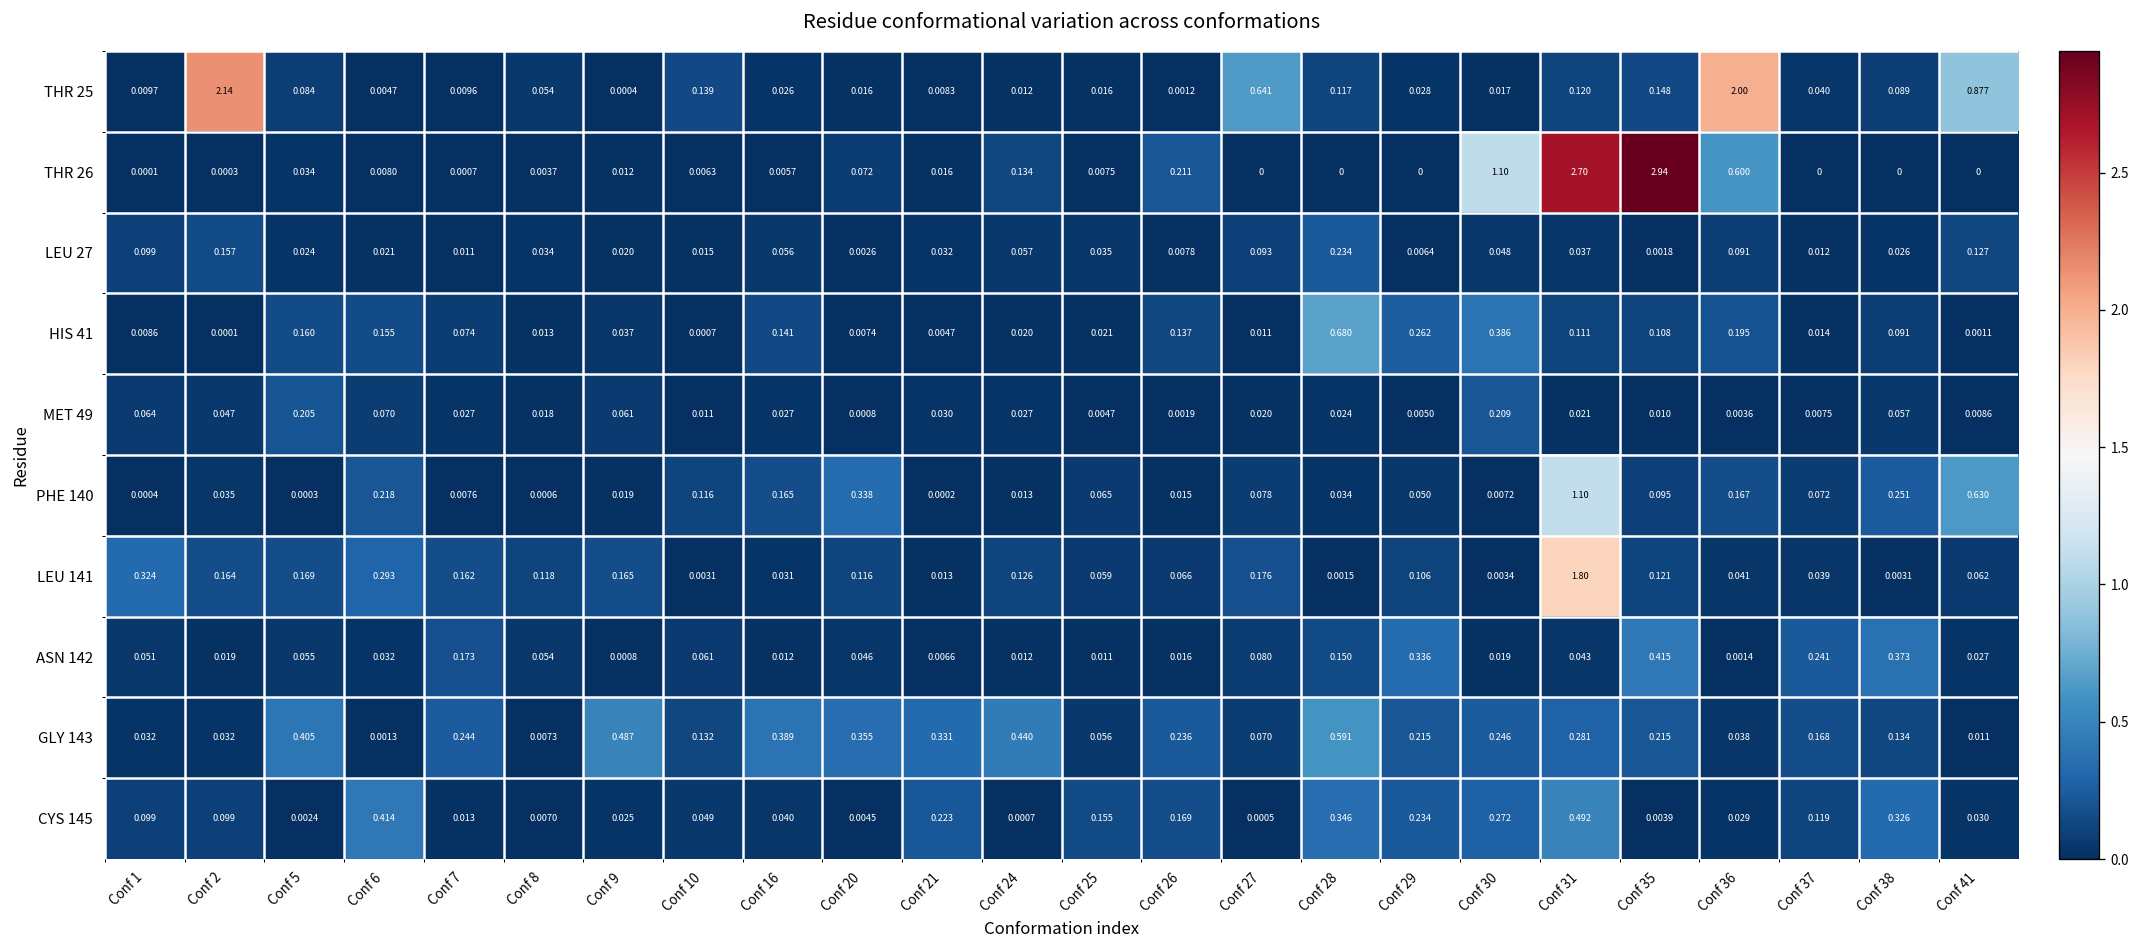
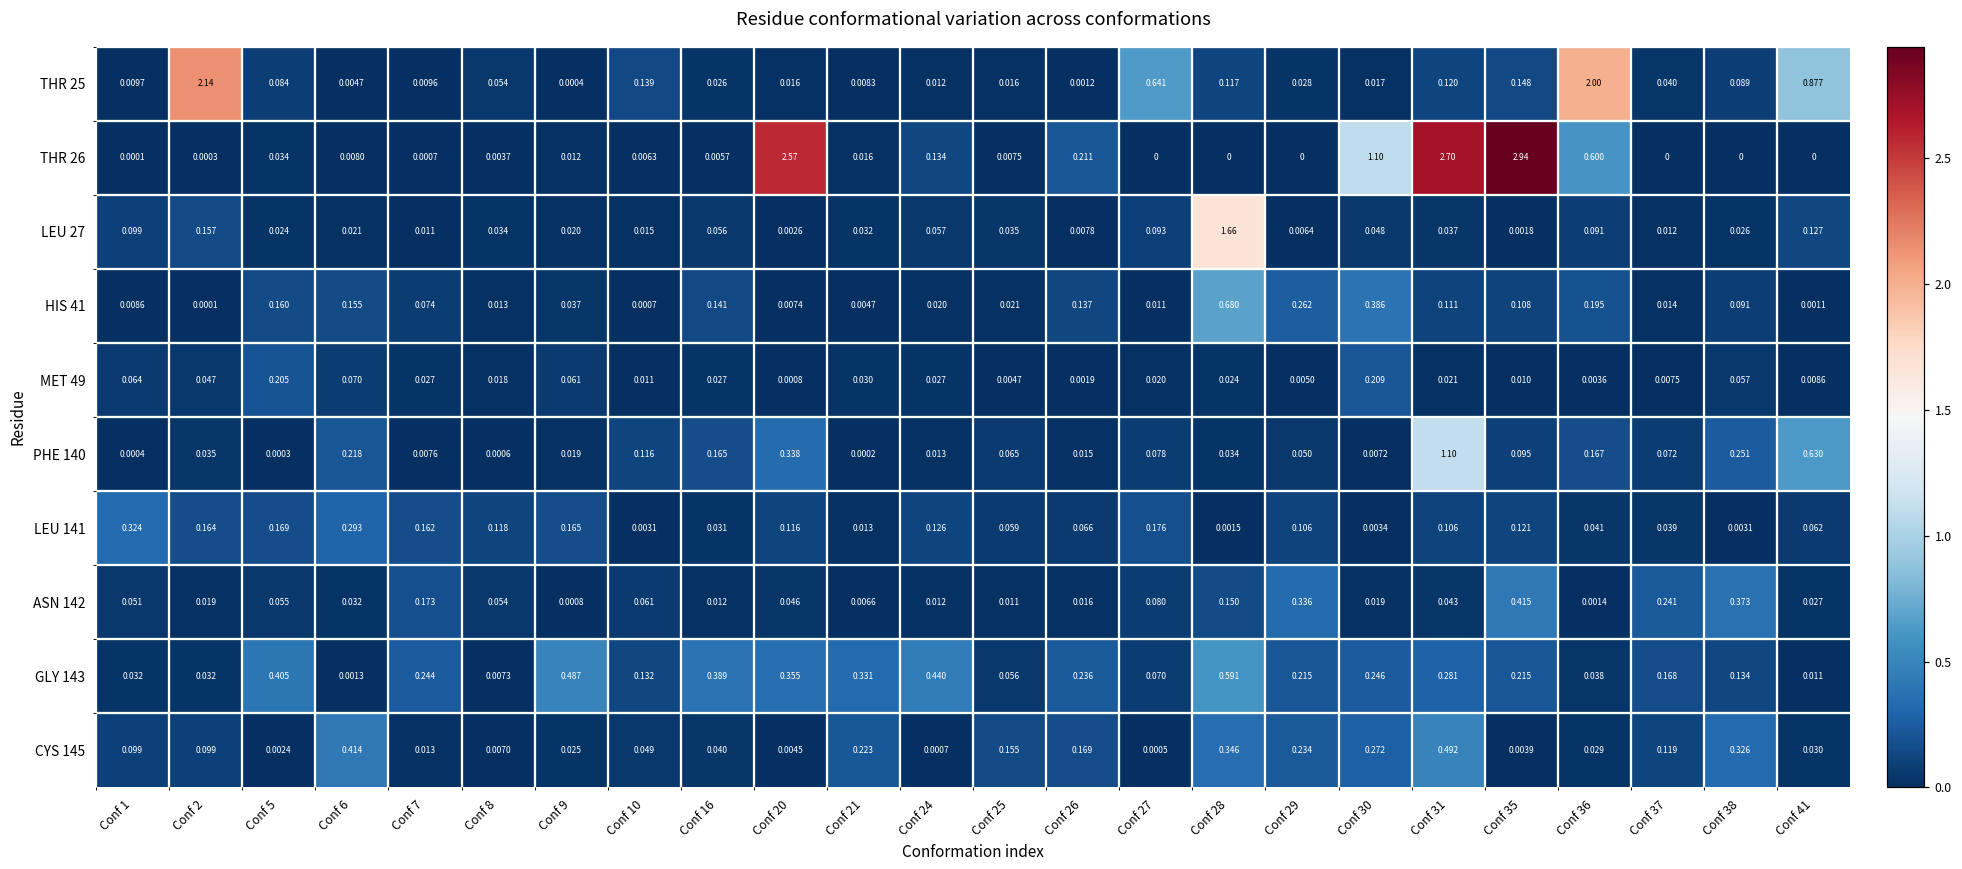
  {
    "THR 26": {
      "Conf 1": 0.0001,
      "Conf 2": 0.0003,
      "Conf 5": 0.034,
      "Conf 6": 0.0080,
      "Conf 7": 0.0007,
      "Conf 8": 0.0037,
      "Conf 9": 0.012,
      "Conf 10": 0.0063,
      "Conf 16": 0.0057,
-     "Conf 20": 0.072,
+     "Conf 20": 2.57,
      "Conf 21": 0.016,
      "Conf 24": 0.134,
      "Conf 25": 0.0075,
      "Conf 26": 0.211,
      "Conf 27": 0,
      "Conf 28": 0,
      "Conf 29": 0,
      "Conf 30": 1.10,
      "Conf 31": 2.70,
      "Conf 35": 2.94,
      "Conf 36": 0.600,
      "Conf 37": 0,
      "Conf 38": 0,
      "Conf 41": 0
    },
    "LEU 27": {
      "Conf 1": 0.099,
      "Conf 2": 0.157,
      "Conf 5": 0.024,
      "Conf 6": 0.021,
      "Conf 7": 0.011,
      "Conf 8": 0.034,
      "Conf 9": 0.020,
      "Conf 10": 0.015,
      "Conf 16": 0.056,
      "Conf 20": 0.0026,
      "Conf 21": 0.032,
      "Conf 24": 0.057,
      "Conf 25": 0.035,
      "Conf 26": 0.0078,
      "Conf 27": 0.093,
-     "Conf 28": 0.234,
+     "Conf 28": 1.66,
      "Conf 29": 0.0064,
      "Conf 30": 0.048,
      "Conf 31": 0.037,
      "Conf 35": 0.0018,
      "Conf 36": 0.091,
      "Conf 37": 0.012,
      "Conf 38": 0.026,
      "Conf 41": 0.127
    },
    "LEU 141": {
      "Conf 1": 0.324,
      "Conf 2": 0.164,
      "Conf 5": 0.169,
      "Conf 6": 0.293,
      "Conf 7": 0.162,
      "Conf 8": 0.118,
      "Conf 9": 0.165,
      "Conf 10": 0.0031,
      "Conf 16": 0.031,
      "Conf 20": 0.116,
      "Conf 21": 0.013,
      "Conf 24": 0.126,
      "Conf 25": 0.059,
      "Conf 26": 0.066,
      "Conf 27": 0.176,
      "Conf 28": 0.0015,
      "Conf 29": 0.106,
      "Conf 30": 0.0034,
-     "Conf 31": 1.80,
+     "Conf 31": 0.106,
      "Conf 35": 0.121,
      "Conf 36": 0.041,
      "Conf 37": 0.039,
      "Conf 38": 0.0031,
      "Conf 41": 0.062
    }
  }
